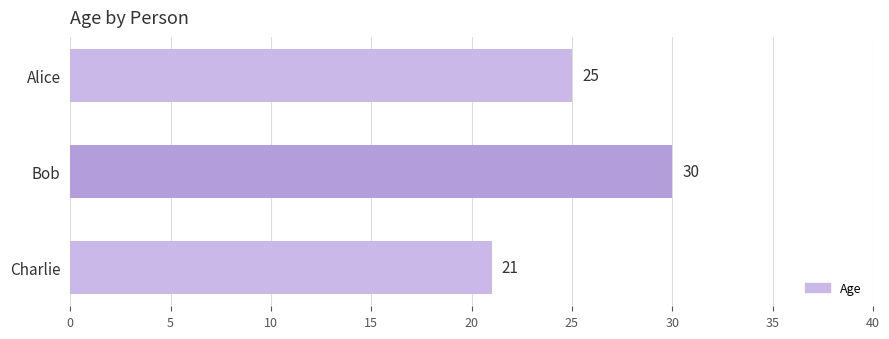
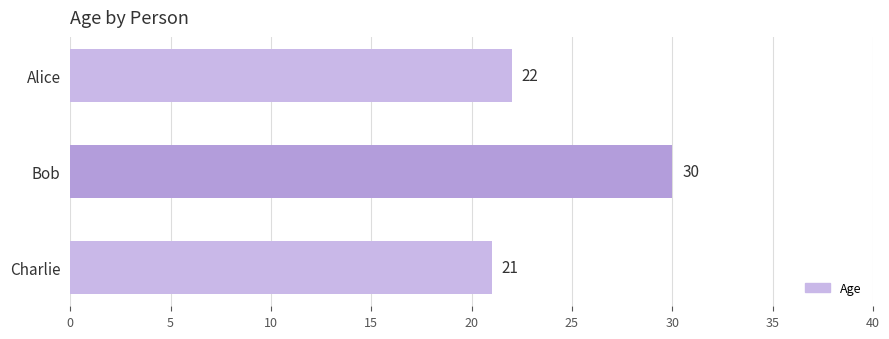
  {
-   "Alice": 25,
+   "Alice": 22,
    "Bob": 30,
    "Charlie": 21
  }
